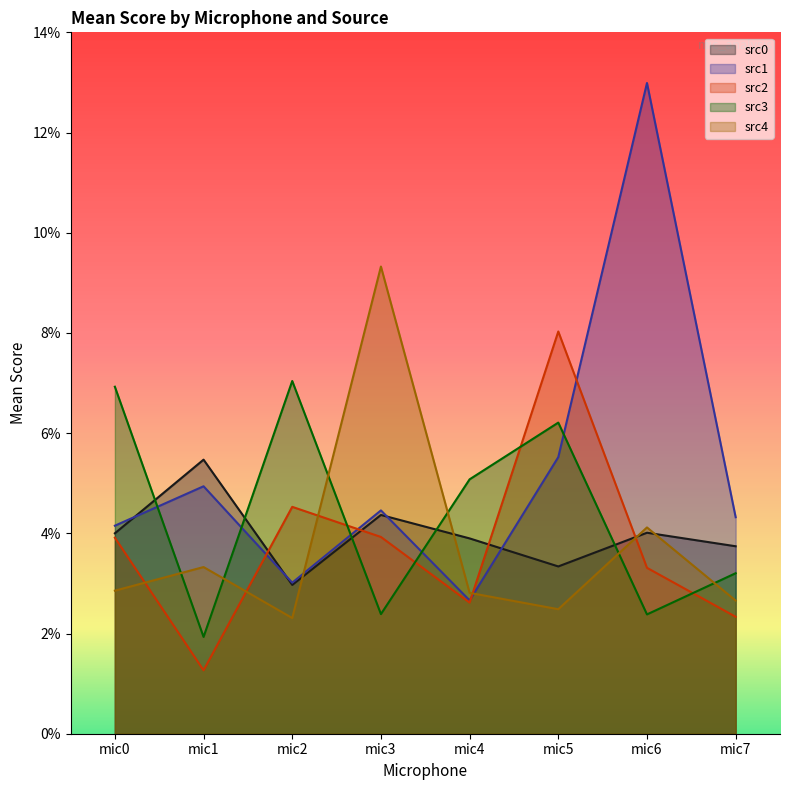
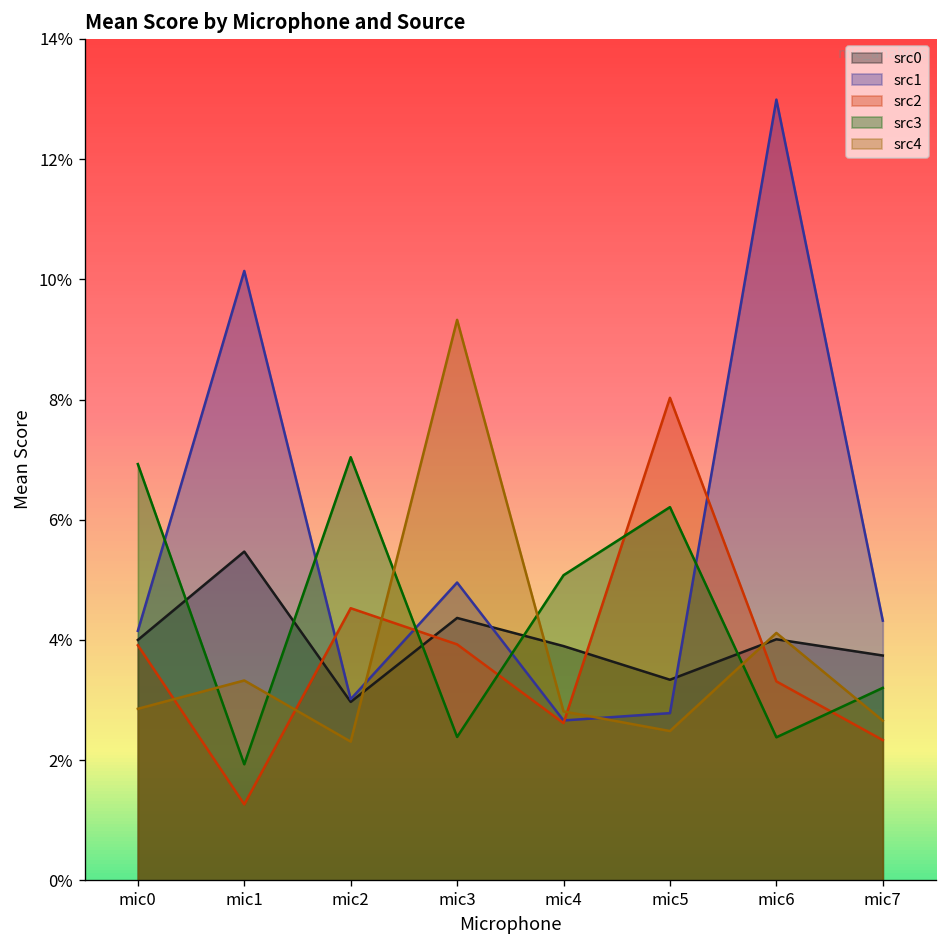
  {
    "src1": {
      "mic0": "4.2%",
-     "mic1": "4.9%",
-     "mic3": "4.5%",
-     "mic5": "5.5%",
+     "mic1": "10.1%",
+     "mic3": "5.0%",
+     "mic5": "2.8%",
      "mic6": "13.0%",
      "mic7": "4.3%"
    }
  }
